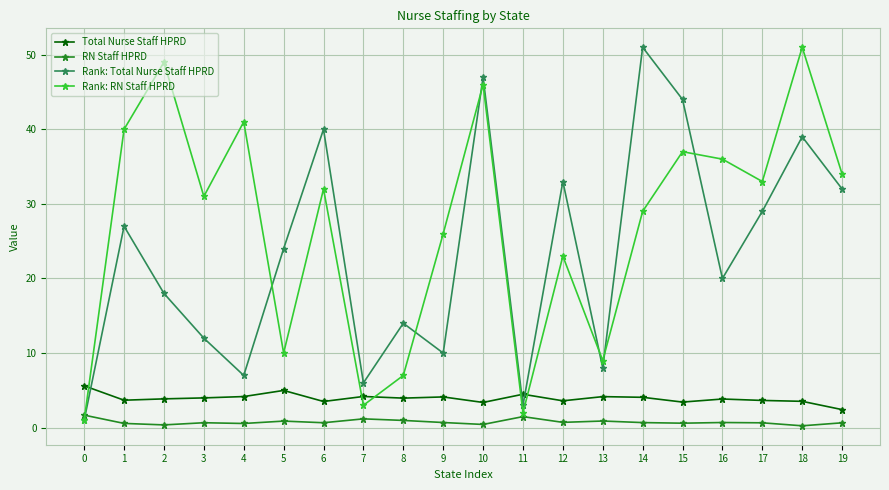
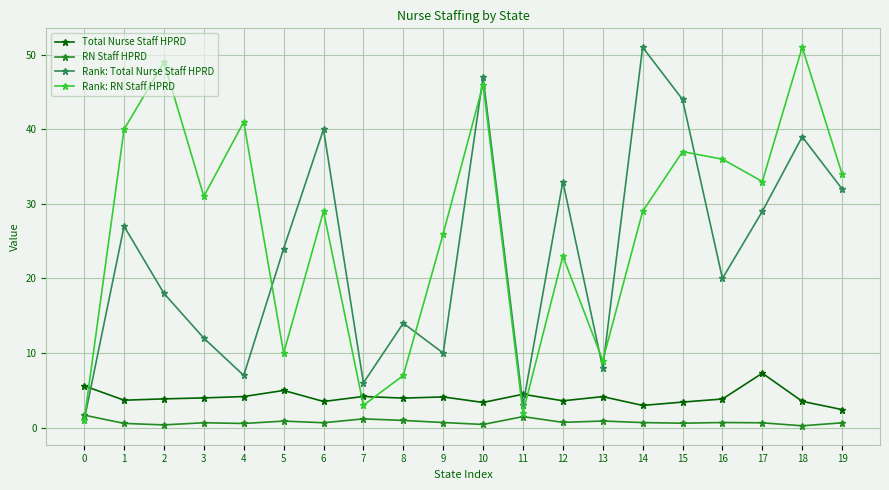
  {
    "Total Nurse Staff HPRD": {
      "0": 6,
      "1": 4,
      "2": 4,
      "3": 4,
      "4": 4,
      "5": 5,
      "6": 4,
      "7": 4,
      "8": 4,
      "9": 4,
      "10": 3,
      "11": 4,
      "12": 4,
      "13": 4,
-     "14": 4,
+     "14": 3,
      "15": 3,
      "16": 4,
-     "17": 4,
+     "17": 7,
      "18": 4,
      "19": 2
    },
    "Rank: RN Staff HPRD": {
      "1": 40,
      "3": 31,
      "4": 41,
      "5": 10,
-     "6": 32,
+     "6": 29,
      "7": 3,
      "8": 7,
      "9": 26,
      "10": 46,
      "11": 2,
      "12": 23,
      "13": 9,
      "14": 29,
      "15": 37,
      "16": 36,
      "17": 33,
      "18": 51,
      "19": 34
    }
  }
